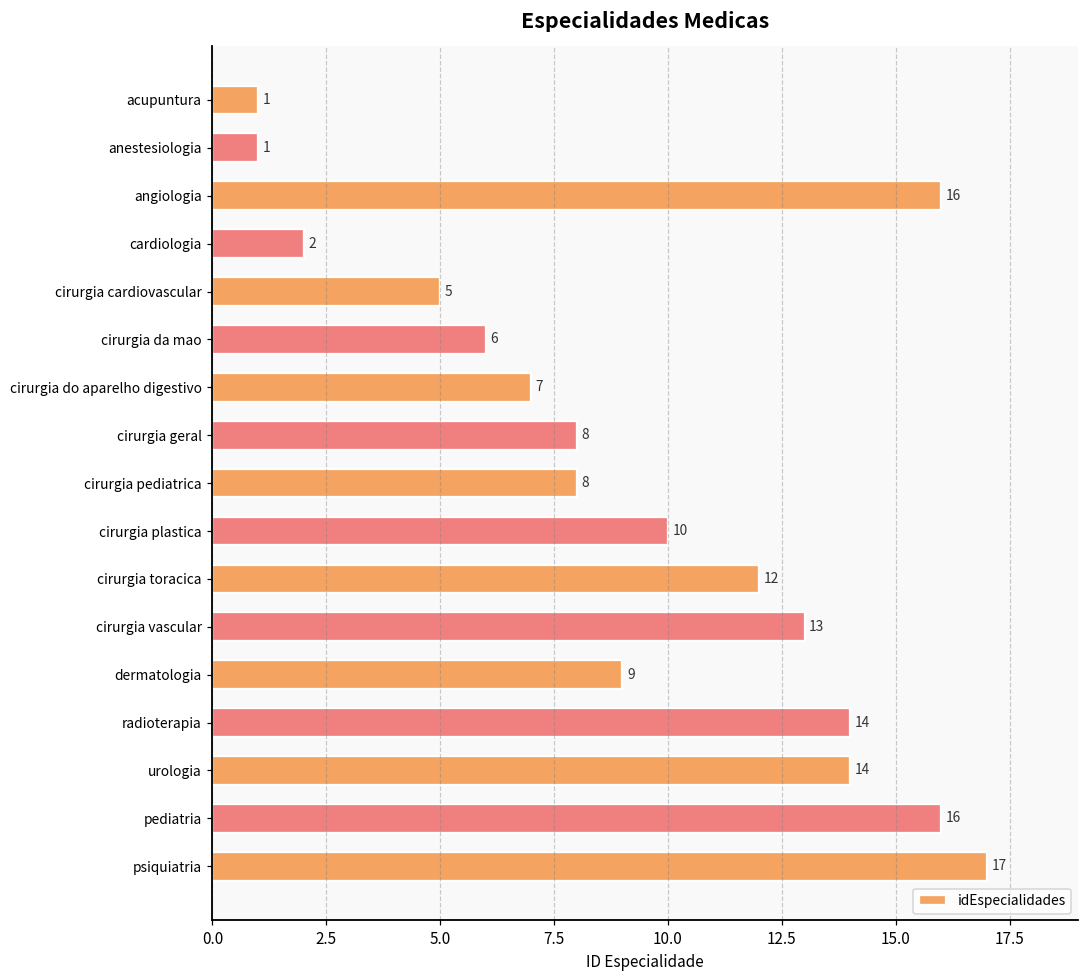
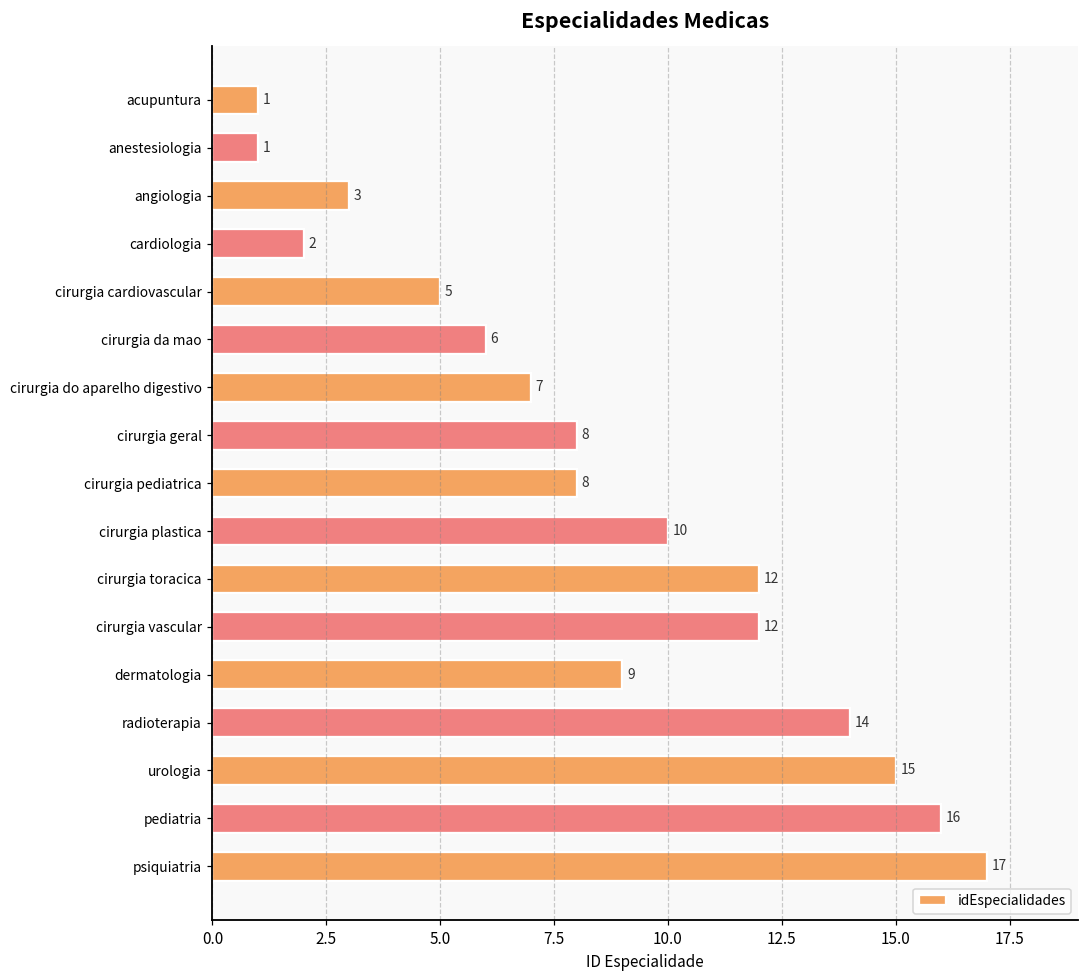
  {
    "acupuntura": 1,
    "anestesiologia": 1,
-   "angiologia": 16,
+   "angiologia": 3,
    "cardiologia": 2,
    "cirurgia cardiovascular": 5,
    "cirurgia da mao": 6,
    "cirurgia do aparelho digestivo": 7,
    "cirurgia geral": 8,
    "cirurgia pediatrica": 8,
    "cirurgia plastica": 10,
    "cirurgia toracica": 12,
-   "cirurgia vascular": 13,
+   "cirurgia vascular": 12,
    "dermatologia": 9,
    "radioterapia": 14,
-   "urologia": 14,
+   "urologia": 15,
    "pediatria": 16,
    "psiquiatria": 17
  }
